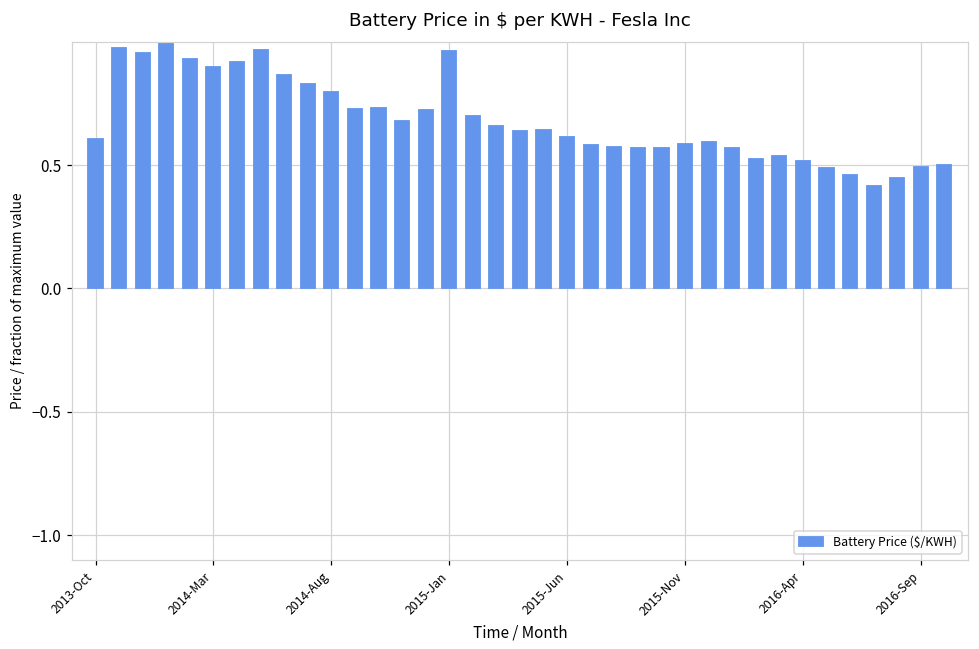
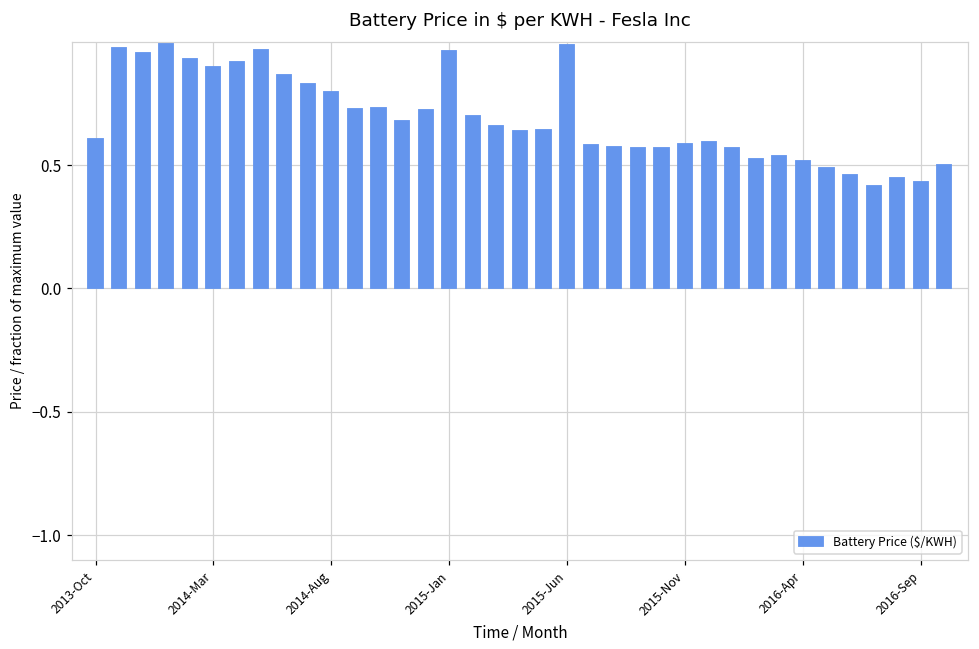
  {
    "2013-Oct": 0.61,
    "2014-Mar": 0.90,
    "2014-Aug": 0.80,
    "2015-Jan": 0.96,
-   "2015-Jun": 0.61,
+   "2015-Jun": 0.99,
    "2015-Nov": 0.59,
    "2016-Apr": 0.52,
-   "2016-Sep": 0.49
+   "2016-Sep": 0.43
  }
